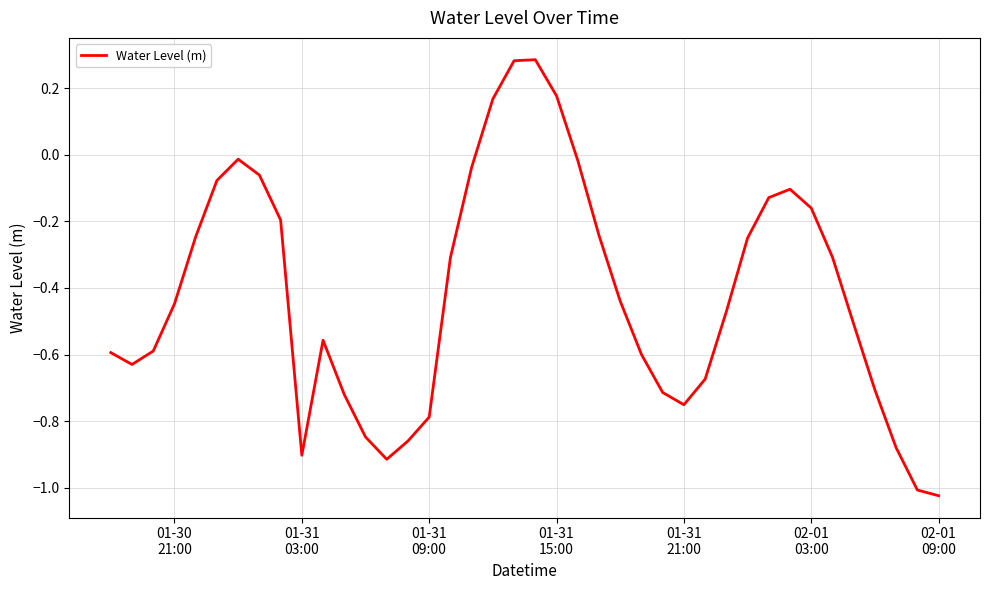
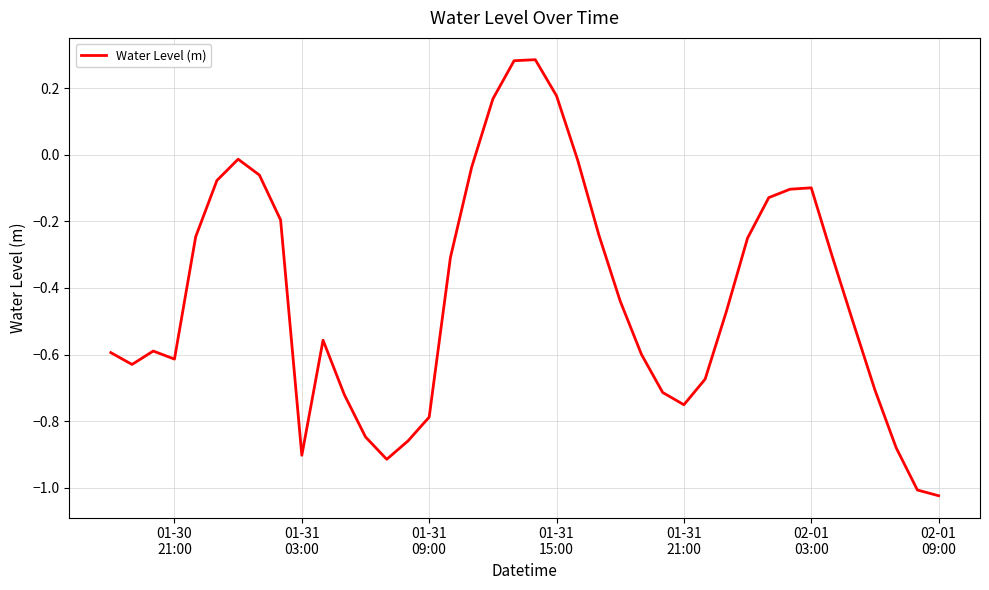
  {
-   "01-30 21:00": -0.45,
+   "01-30 21:00": -0.61,
    "01-31 03:00": -0.90,
    "01-31 09:00": -0.79,
    "01-31 15:00": 0.18,
    "01-31 21:00": -0.75,
-   "02-01 03:00": -0.16,
+   "02-01 03:00": -0.10,
    "02-01 09:00": -1.02
  }
